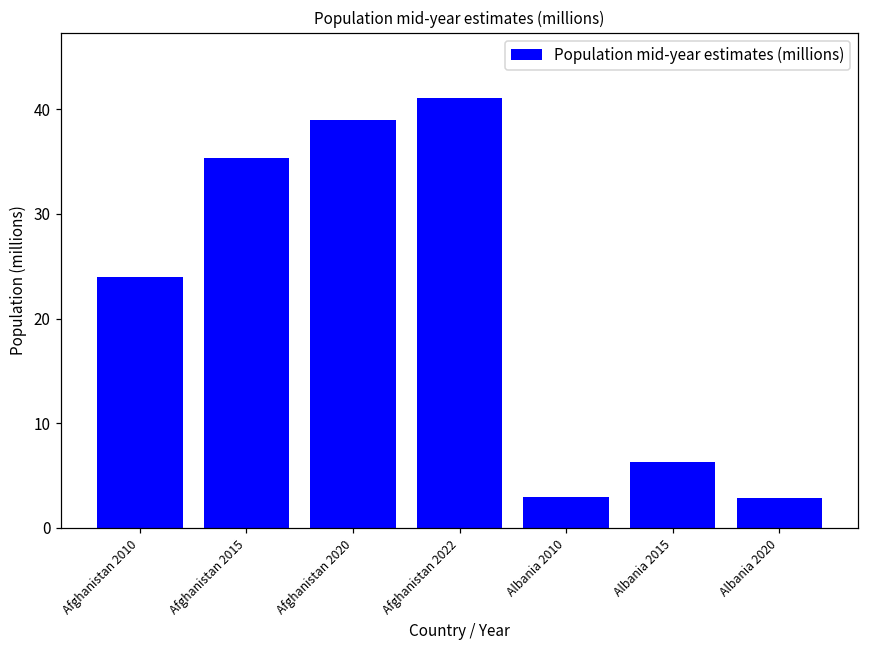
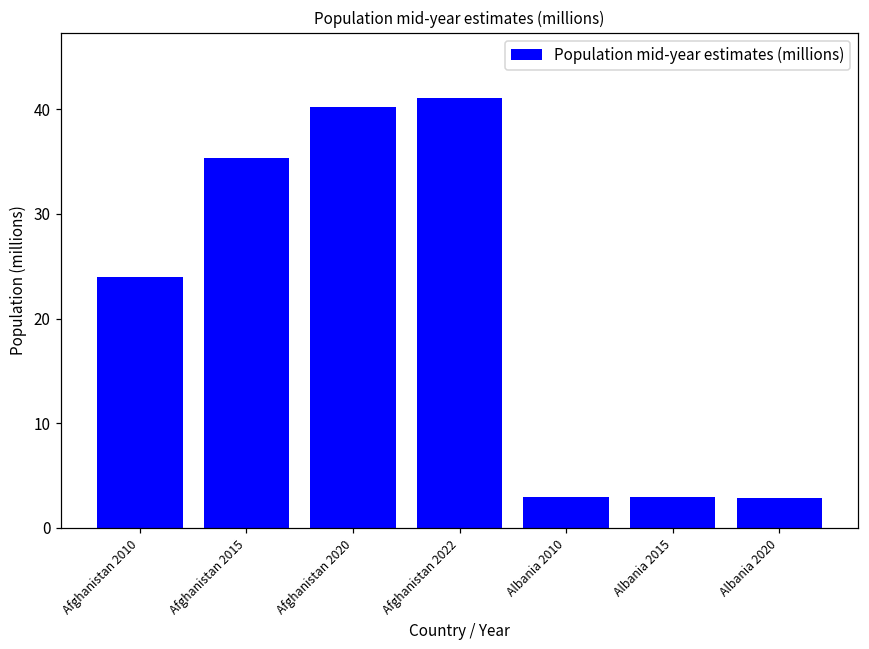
  {
    "Afghanistan 2010": 24,
    "Afghanistan 2015": 35,
-   "Afghanistan 2020": 39,
+   "Afghanistan 2020": 40,
    "Afghanistan 2022": 41,
    "Albania 2010": 3,
-   "Albania 2015": 6,
+   "Albania 2015": 3,
    "Albania 2020": 3
  }
